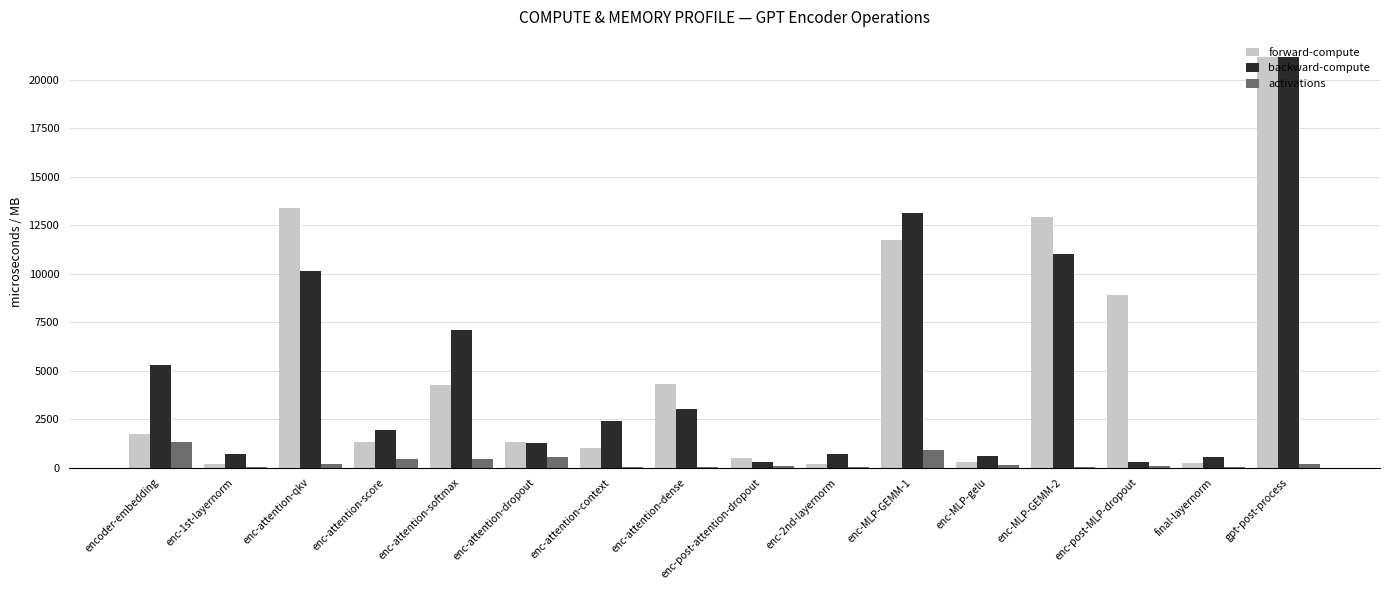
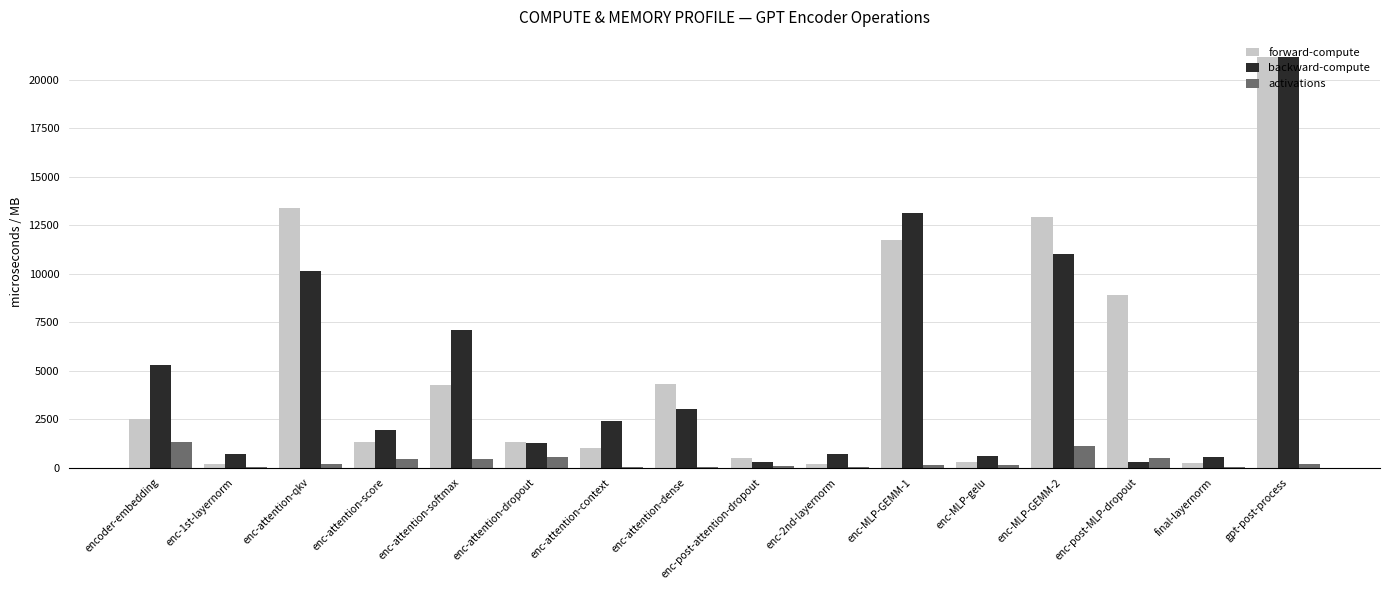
  {
    "forward-compute": {
-     "encoder-embedding": 1700,
+     "encoder-embedding": 2500,
      "enc-1st-layernorm": 200,
      "enc-attention-qkv": 13400,
      "enc-attention-score": 1300,
      "enc-attention-softmax": 4300,
      "enc-attention-dropout": 1300,
      "enc-attention-context": 1000,
      "enc-attention-dense": 4300,
      "enc-post-attention-dropout": 500,
      "enc-2nd-layernorm": 200,
      "enc-MLP-GEMM-1": 11700,
      "enc-MLP-gelu": 300,
      "enc-MLP-GEMM-2": 12900,
      "enc-post-MLP-dropout": 8900,
      "final-layernorm": 200,
      "gpt-post-process": 21100
    },
    "backward-compute": {
      "encoder-embedding": 5300,
      "enc-1st-layernorm": 700,
      "enc-attention-qkv": 10100,
      "enc-attention-score": 1900,
      "enc-attention-softmax": 7100,
      "enc-attention-dropout": 1300,
      "enc-attention-context": 2400,
      "enc-attention-dense": 3000,
      "enc-post-attention-dropout": 300,
      "enc-2nd-layernorm": 700,
      "enc-MLP-GEMM-1": 13100,
      "enc-MLP-gelu": 600,
      "enc-MLP-GEMM-2": 11000,
      "enc-post-MLP-dropout": 300,
      "final-layernorm": 600,
      "gpt-post-process": 21100
    },
    "activations": {
      "encoder-embedding": 1300,
      "enc-attention-qkv": 200,
      "enc-attention-score": 400,
      "enc-attention-softmax": 400,
      "enc-attention-dropout": 600,
-     "enc-MLP-GEMM-1": 900,
-     "enc-MLP-GEMM-2": 100,
-     "enc-post-MLP-dropout": 100,
+     "enc-MLP-GEMM-1": 100,
+     "enc-MLP-GEMM-2": 1100,
+     "enc-post-MLP-dropout": 500,
      "gpt-post-process": 200
    }
  }
